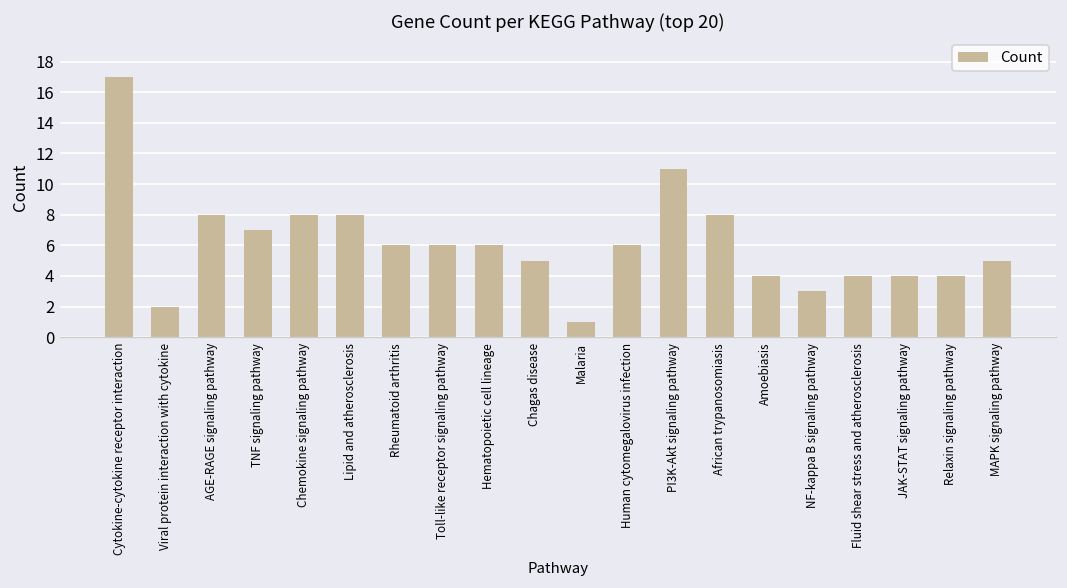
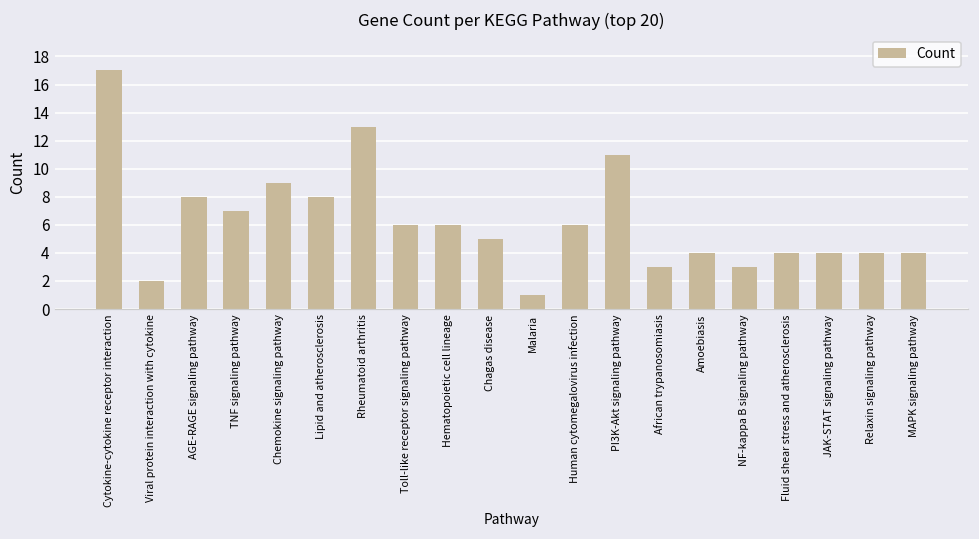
  {
    "Cytokine-cytokine receptor interaction": 17,
    "Viral protein interaction with cytokine": 2,
    "AGE-RAGE signaling pathway": 8,
    "TNF signaling pathway": 7,
-   "Chemokine signaling pathway": 8,
+   "Chemokine signaling pathway": 9,
    "Lipid and atherosclerosis": 8,
-   "Rheumatoid arthritis": 6,
+   "Rheumatoid arthritis": 13,
    "Toll-like receptor signaling pathway": 6,
    "Hematopoietic cell lineage": 6,
    "Chagas disease": 5,
    "Malaria": 1,
    "Human cytomegalovirus infection": 6,
    "PI3K-Akt signaling pathway": 11,
-   "African trypanosomiasis": 8,
+   "African trypanosomiasis": 3,
    "Amoebiasis": 4,
    "NF-kappa B signaling pathway": 3,
    "Fluid shear stress and atherosclerosis": 4,
    "JAK-STAT signaling pathway": 4,
    "Relaxin signaling pathway": 4,
-   "MAPK signaling pathway": 5
+   "MAPK signaling pathway": 4
  }
